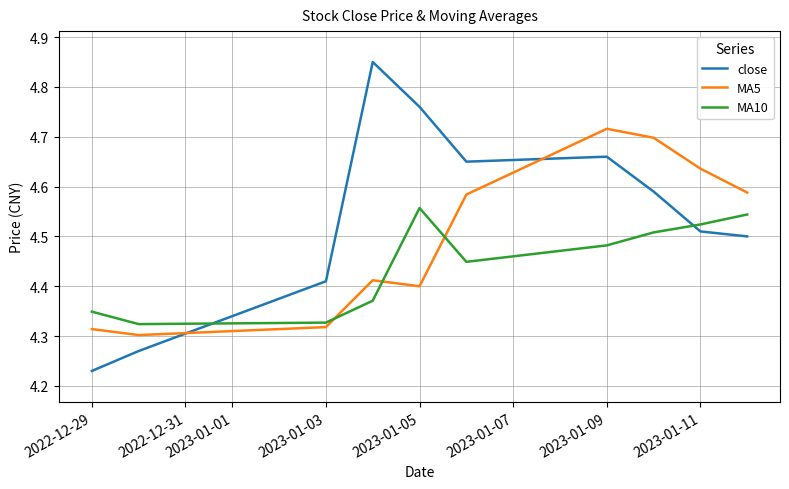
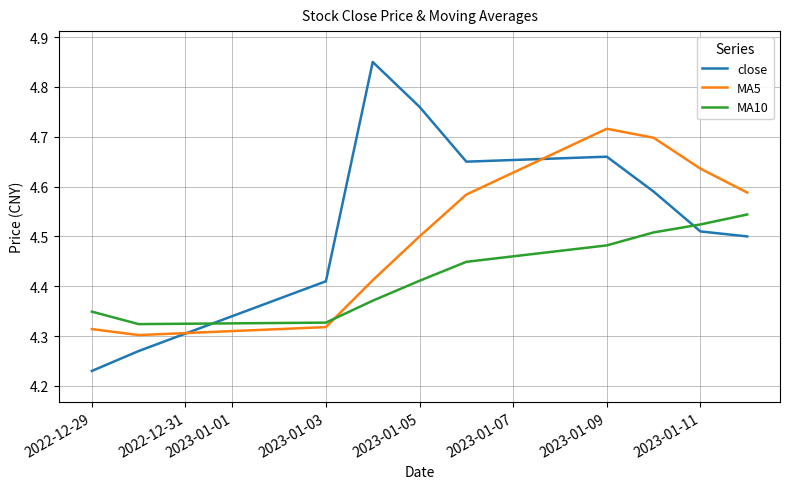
  {
    "close": {
      "2022-12-29": 4.23,
      "2023-01-03": 4.41,
      "2023-01-05": 4.76,
      "2023-01-09": 4.66,
      "2023-01-11": 4.51
    },
    "MA5": {
      "2022-12-29": 4.31,
      "2023-01-03": 4.32,
-     "2023-01-05": 4.4,
+     "2023-01-05": 4.5,
      "2023-01-09": 4.72,
      "2023-01-11": 4.64
    },
    "MA10": {
      "2022-12-29": 4.35,
      "2023-01-03": 4.33,
-     "2023-01-05": 4.56,
+     "2023-01-05": 4.41,
      "2023-01-09": 4.48,
      "2023-01-11": 4.52
    }
  }
